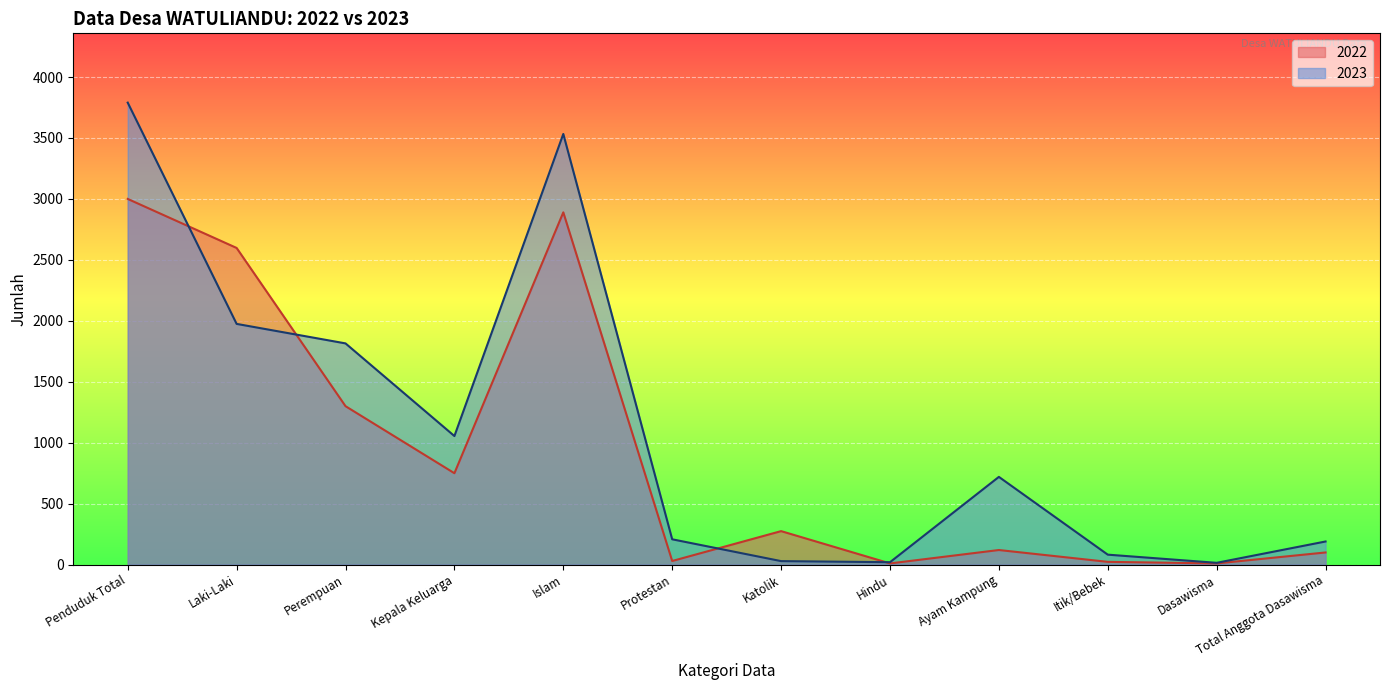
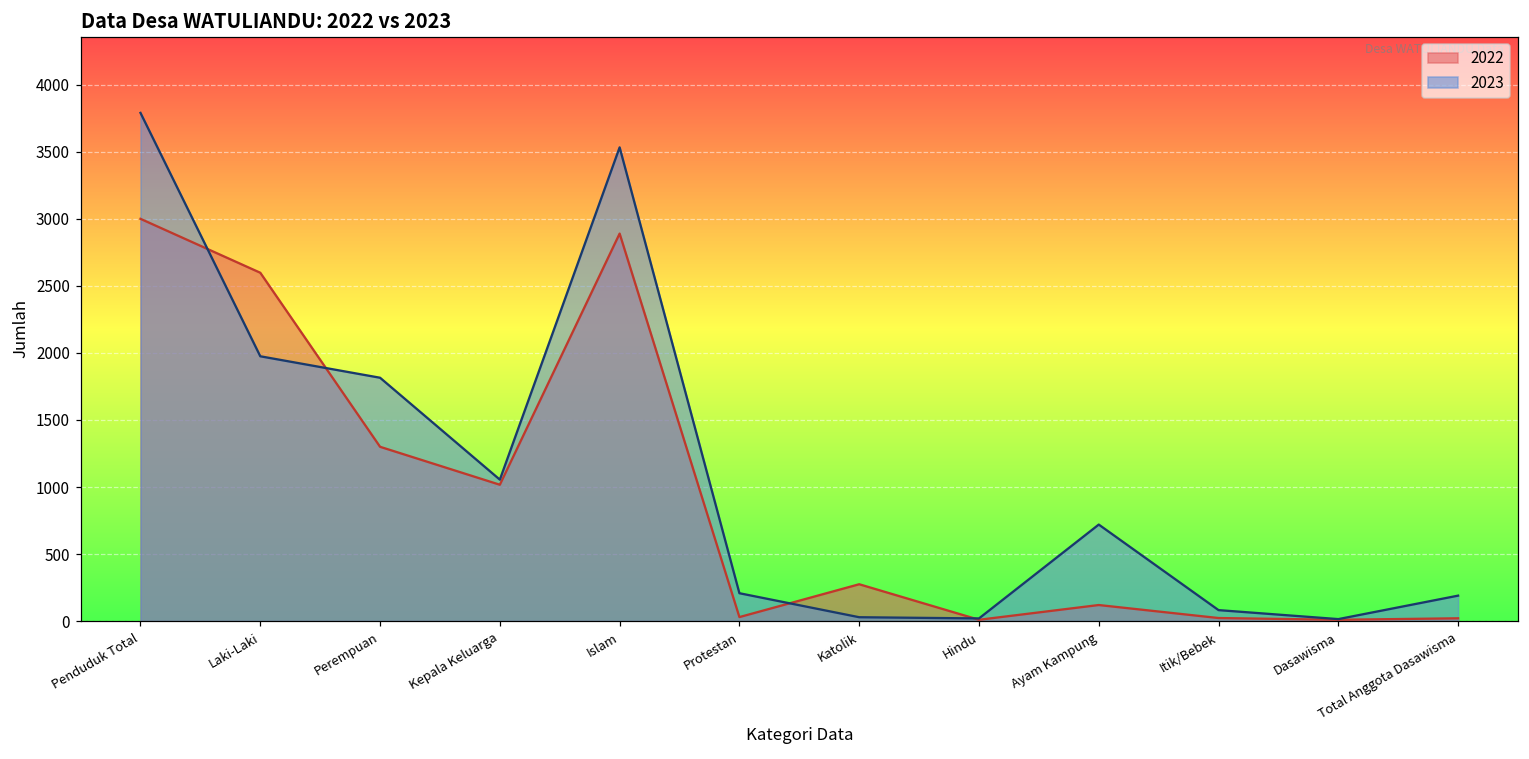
  {
    "2022": {
      "Penduduk Total": 3000,
      "Laki-Laki": 2600,
      "Perempuan": 1300,
-     "Kepala Keluarga": 750,
+     "Kepala Keluarga": 1020,
      "Islam": 2890,
      "Protestan": 30,
      "Katolik": 280,
      "Ayam Kampung": 120,
      "Itik/Bebek": 20,
-     "Total Anggota Dasawisma": 100
+     "Total Anggota Dasawisma": 20
    },
    "2023": {
      "Penduduk Total": 3790,
      "Laki-Laki": 1980,
      "Perempuan": 1820,
      "Kepala Keluarga": 1060,
      "Islam": 3530,
      "Protestan": 210,
      "Katolik": 30,
      "Ayam Kampung": 720,
      "Itik/Bebek": 80,
      "Total Anggota Dasawisma": 190
    }
  }
